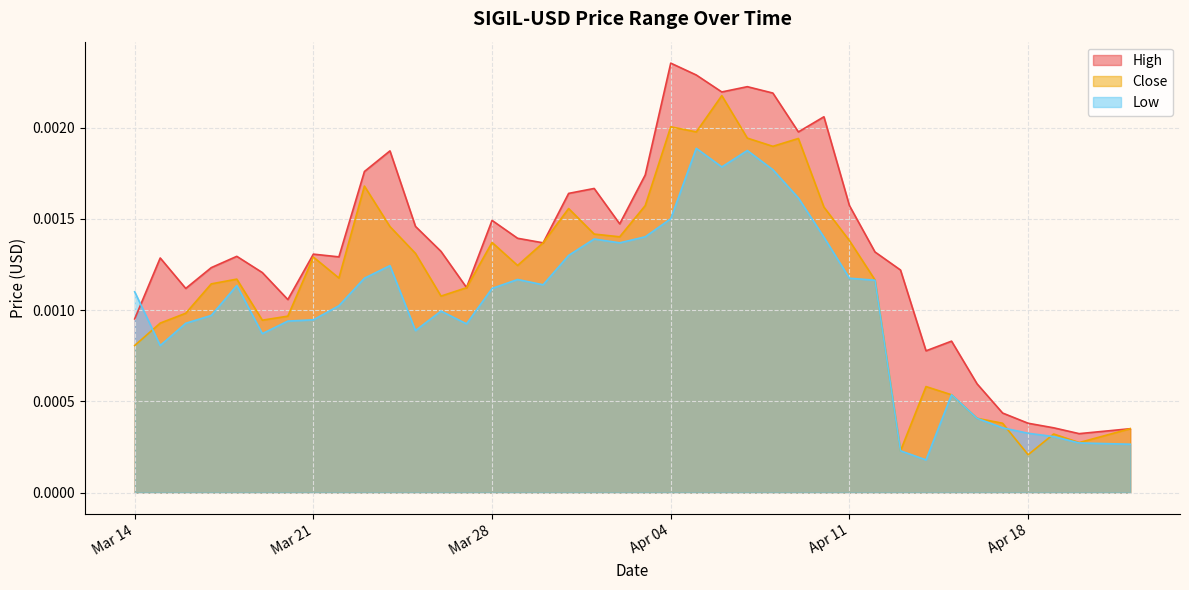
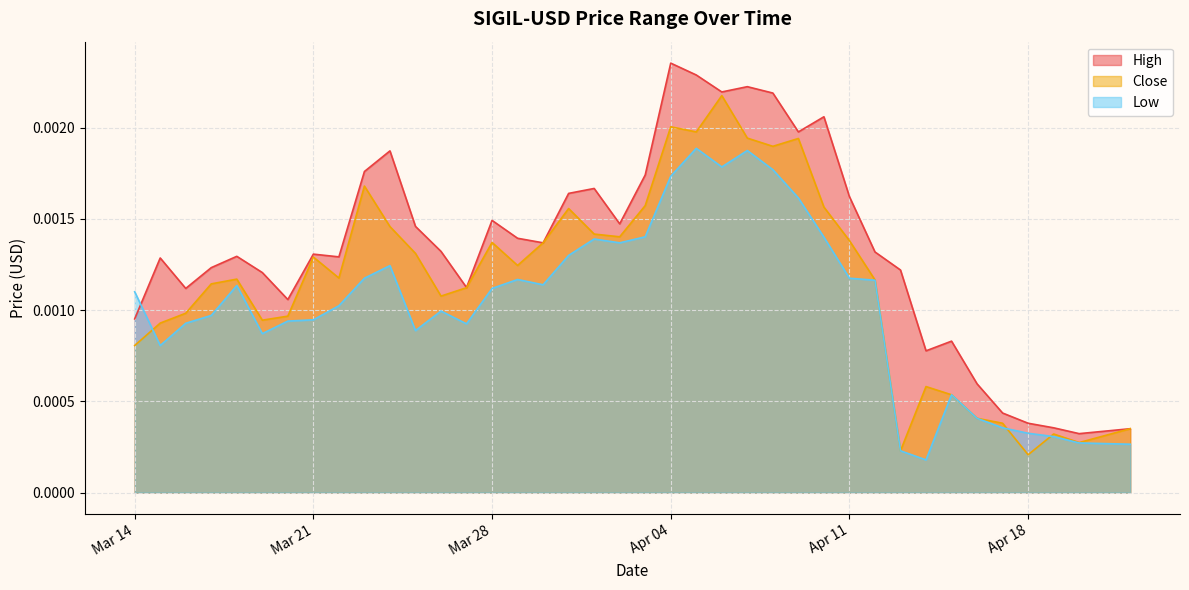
  {
    "High": {
      "Mar 14": 0.00095,
      "Mar 21": 0.00131,
      "Mar 28": 0.00149,
      "Apr 04": 0.00235,
-     "Apr 11": 0.00157,
+     "Apr 11": 0.00162,
      "Apr 18": 0.00038
    },
    "Close": {
      "Mar 14": 0.00081,
      "Mar 21": 0.00129,
      "Mar 28": 0.00137,
      "Apr 04": 0.00200,
      "Apr 11": 0.00138,
      "Apr 18": 0.00021
    },
    "Low": {
      "Mar 14": 0.00110,
      "Mar 21": 0.00095,
      "Mar 28": 0.00112,
-     "Apr 04": 0.00150,
+     "Apr 04": 0.00173,
      "Apr 11": 0.00117,
      "Apr 18": 0.00033
    }
  }
